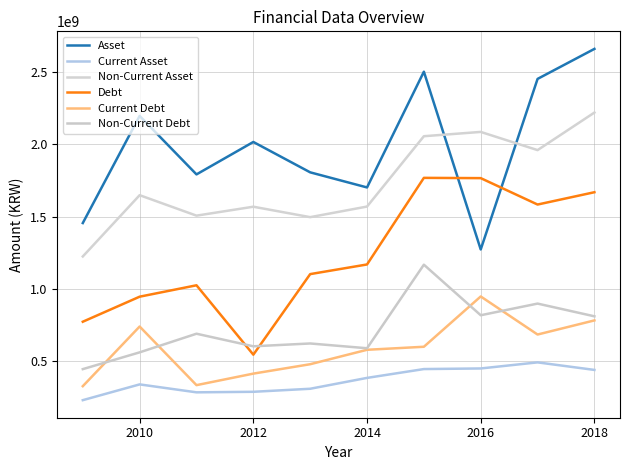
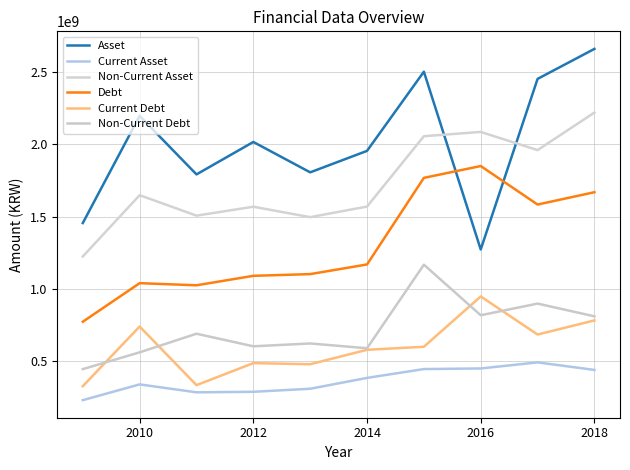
  {
    "Asset": {
      "2012": 2020000000,
-     "2014": 1700000000,
+     "2014": 1960000000,
      "2016": 1270000000,
      "2018": 2660000000
    },
    "Debt": {
-     "2010": 950000000,
-     "2012": 550000000,
+     "2010": 1040000000,
+     "2012": 1090000000,
      "2014": 1170000000,
-     "2016": 1770000000,
+     "2016": 1850000000,
      "2018": 1670000000
    },
    "Current Debt": {
      "2010": 740000000,
-     "2012": 410000000,
+     "2012": 490000000,
      "2016": 950000000,
      "2018": 780000000
    }
  }
